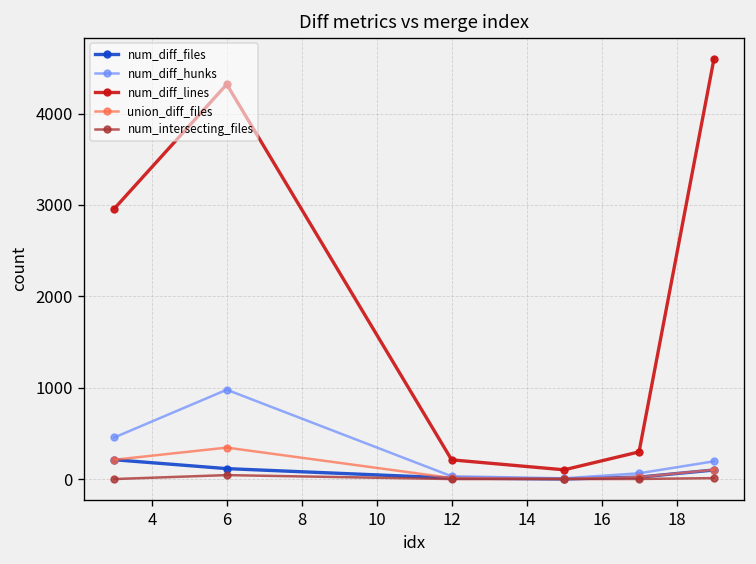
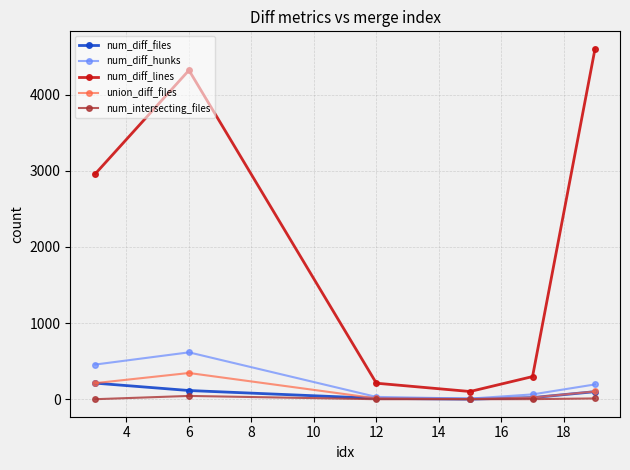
  {
    "num_diff_files": {
      "6": 100
    },
    "num_diff_hunks": {
-     "6": 1000
+     "6": 600
    },
    "union_diff_files": {
      "6": 300
    }
  }
